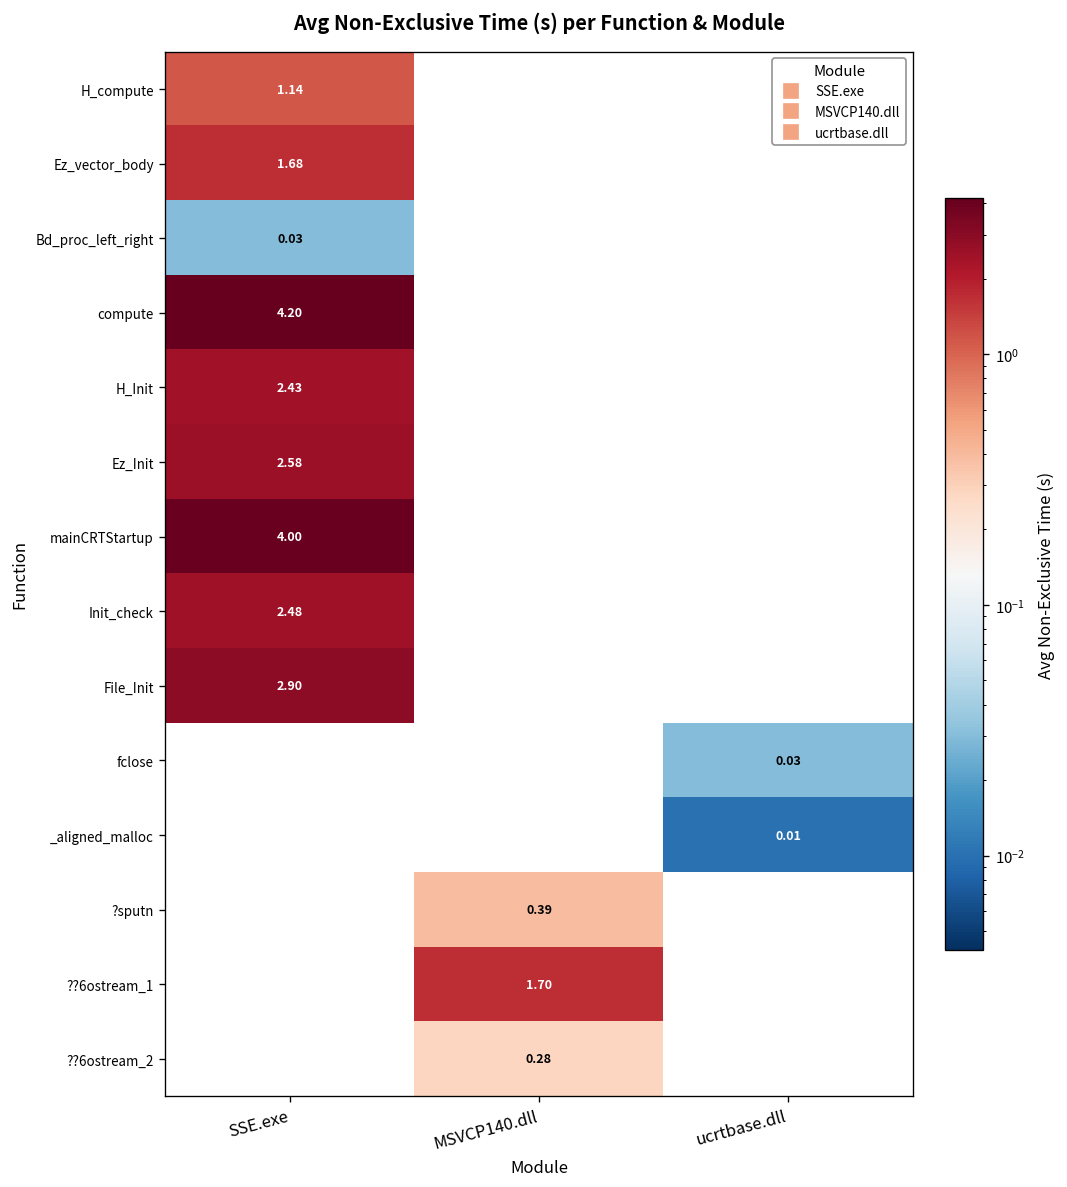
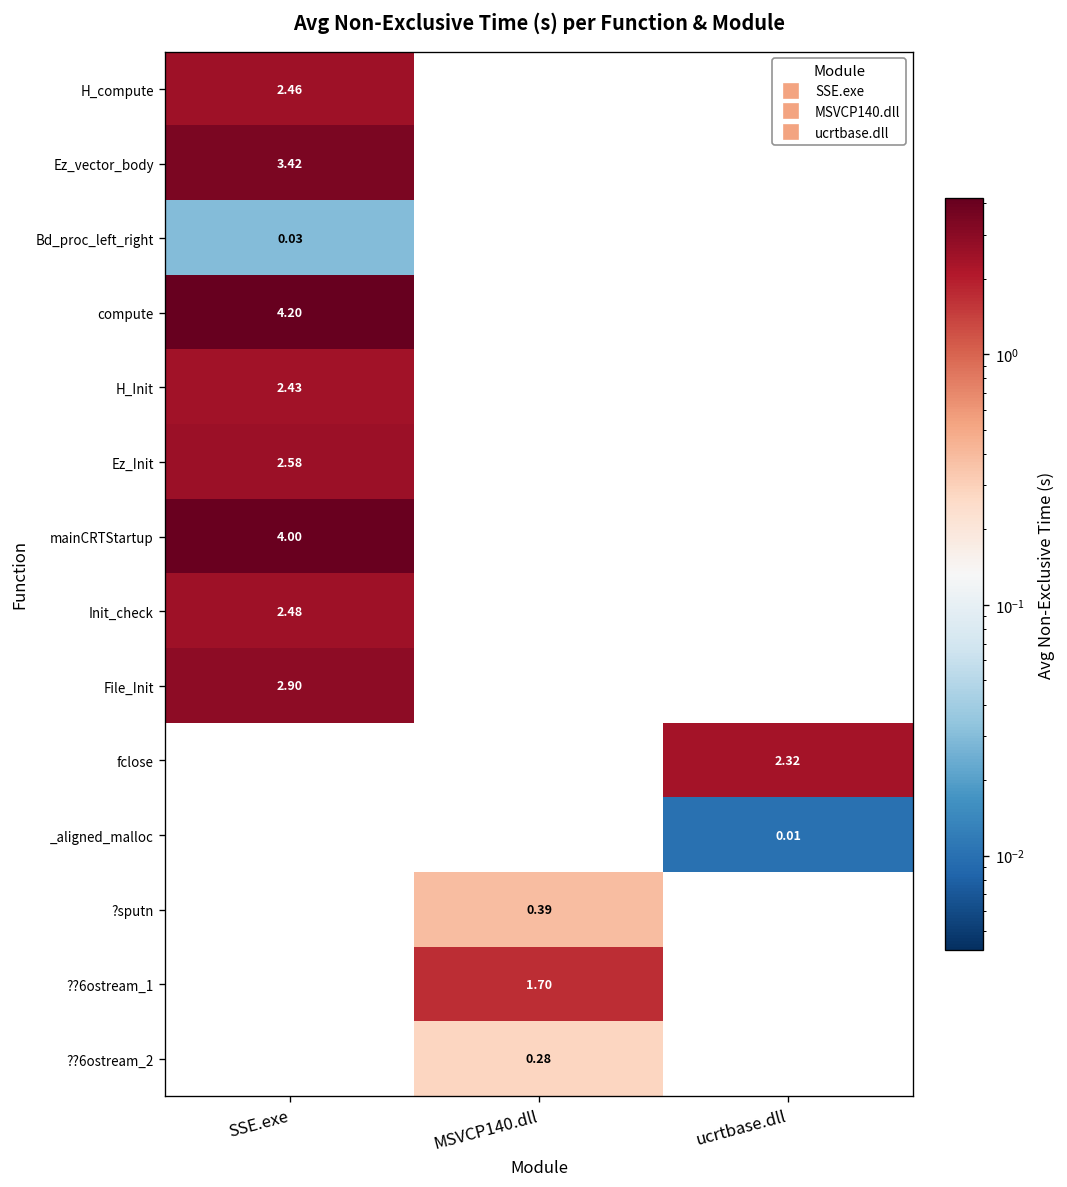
  {
    "H_compute": {
-     "SSE.exe": 1.14
+     "SSE.exe": 2.46
    },
    "Ez_vector_body": {
-     "SSE.exe": 1.68
+     "SSE.exe": 3.42
    },
    "Bd_proc_left_right": {
      "SSE.exe": 0.03
    },
    "compute": {
      "SSE.exe": 4.20
    },
    "H_Init": {
      "SSE.exe": 2.43
    },
    "Ez_Init": {
      "SSE.exe": 2.58
    },
    "mainCRTStartup": {
      "SSE.exe": 4.00
    },
    "Init_check": {
      "SSE.exe": 2.48
    },
    "File_Init": {
      "SSE.exe": 2.90
    },
    "fclose": {
-     "ucrtbase.dll": 0.03
+     "ucrtbase.dll": 2.32
    },
    "_aligned_malloc": {
      "ucrtbase.dll": 0.01
    },
    "?sputn": {
      "MSVCP140.dll": 0.39
    },
    "??6ostream_1": {
      "MSVCP140.dll": 1.70
    },
    "??6ostream_2": {
      "MSVCP140.dll": 0.28
    }
  }
